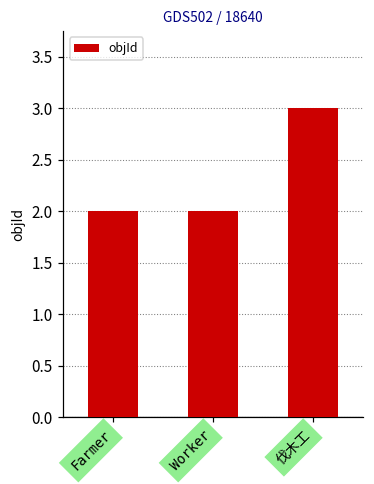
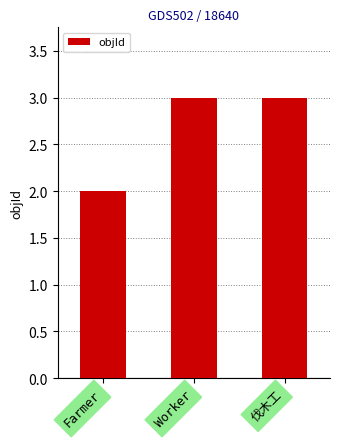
  {
    "Farmer": 2,
-   "Worker": 2,
+   "Worker": 3,
    "伐木工": 3
  }
